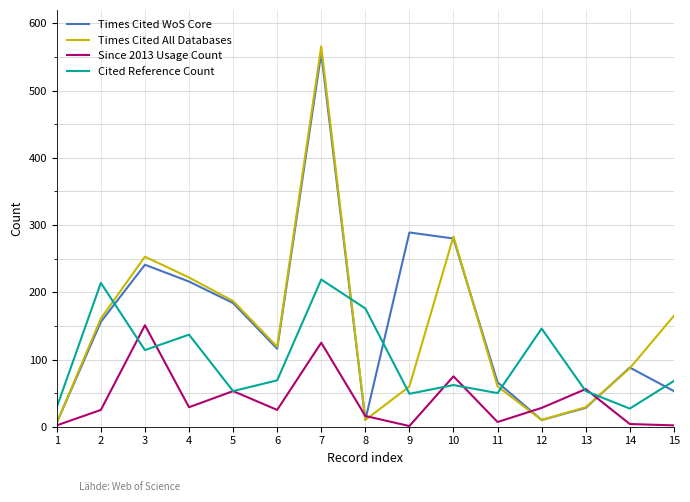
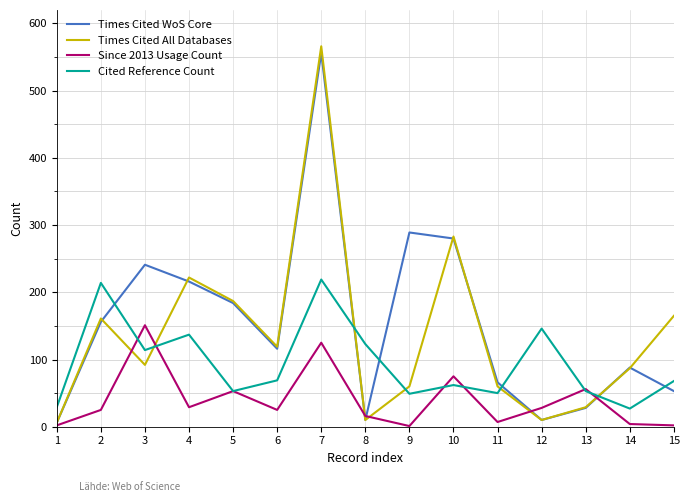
  {
    "Times Cited WoS Core": {
      "2": 160,
      "3": 240,
      "4": 220,
      "7": 560,
      "9": 290,
      "11": 70,
      "15": 50
    },
    "Times Cited All Databases": {
      "2": 160,
-     "3": 250,
+     "3": 90,
      "4": 220,
      "7": 570,
      "9": 60,
      "11": 60,
      "15": 170
    },
    "Since 2013 Usage Count": {
      "1": 0,
      "2": 30,
      "3": 150,
      "4": 30,
      "6": 30,
      "7": 130,
      "8": 20,
      "9": 0,
      "10": 80,
      "11": 10,
      "12": 30,
      "14": 0,
      "15": 0
    },
    "Cited Reference Count": {
      "1": 30,
      "2": 210,
      "3": 110,
      "4": 140,
      "6": 70,
      "7": 220,
-     "8": 180,
+     "8": 120,
      "9": 50,
      "10": 60,
      "11": 50,
      "12": 150,
      "14": 30,
      "15": 70
    }
  }
